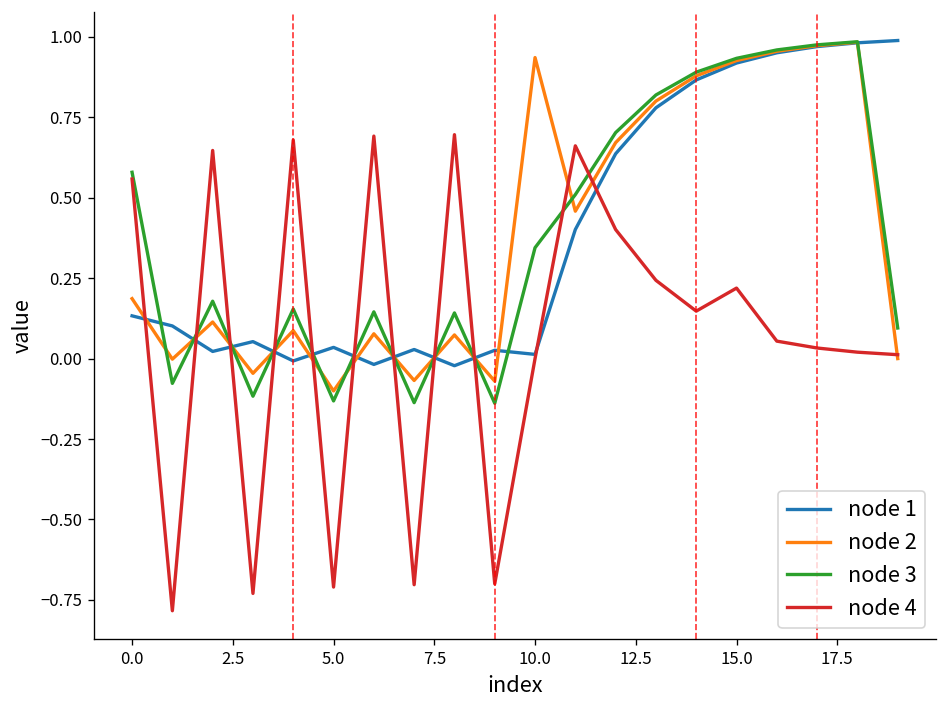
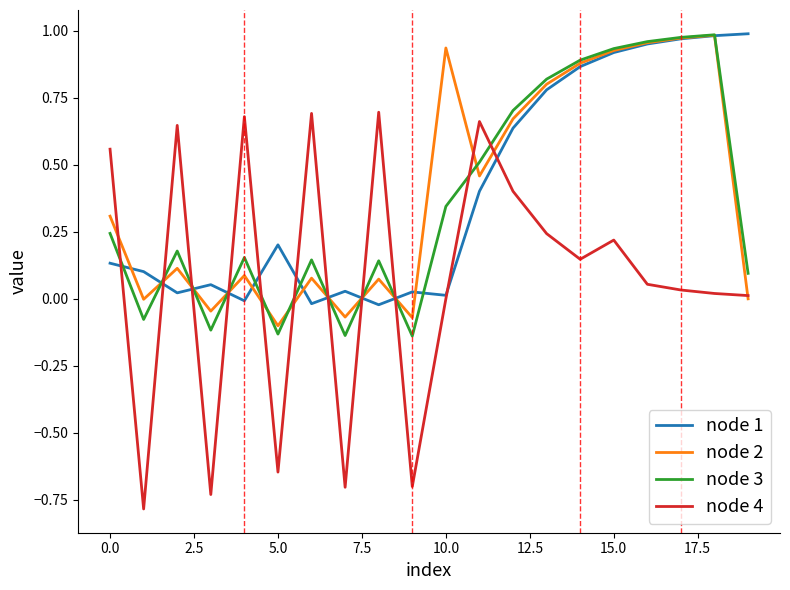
  {
    "node 1": {
      "0.0": 0.13,
-     "5.0": 0.03,
+     "5.0": 0.20,
      "10.0": 0.01
    },
    "node 2": {
-     "0.0": 0.19,
+     "0.0": 0.31,
      "5.0": -0.10,
      "10.0": 0.94
    },
    "node 3": {
-     "0.0": 0.58,
+     "0.0": 0.24,
      "5.0": -0.13,
      "10.0": 0.34
    },
    "node 4": {
      "0.0": 0.56,
-     "5.0": -0.71,
+     "5.0": -0.65,
      "10.0": 0.00,
      "15.0": 0.22
    }
  }
